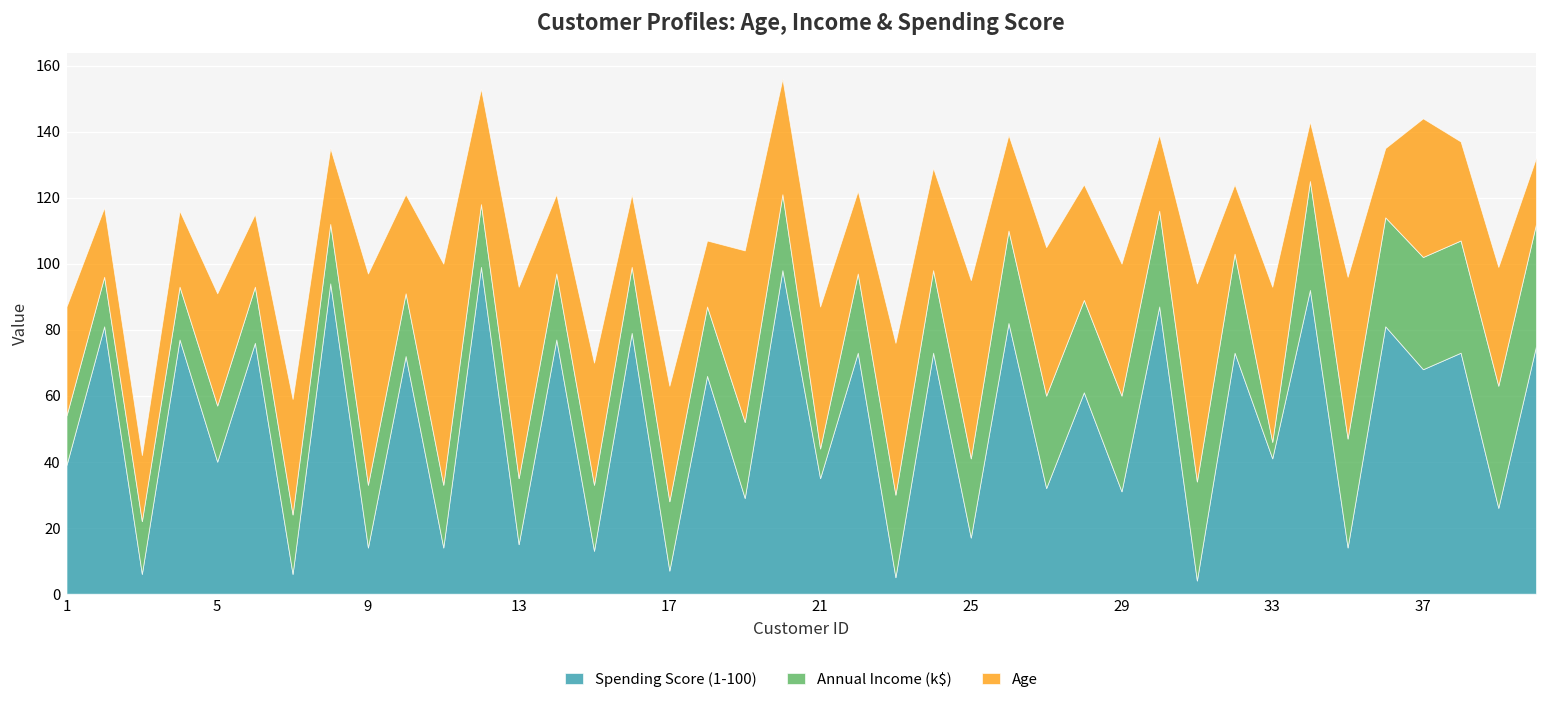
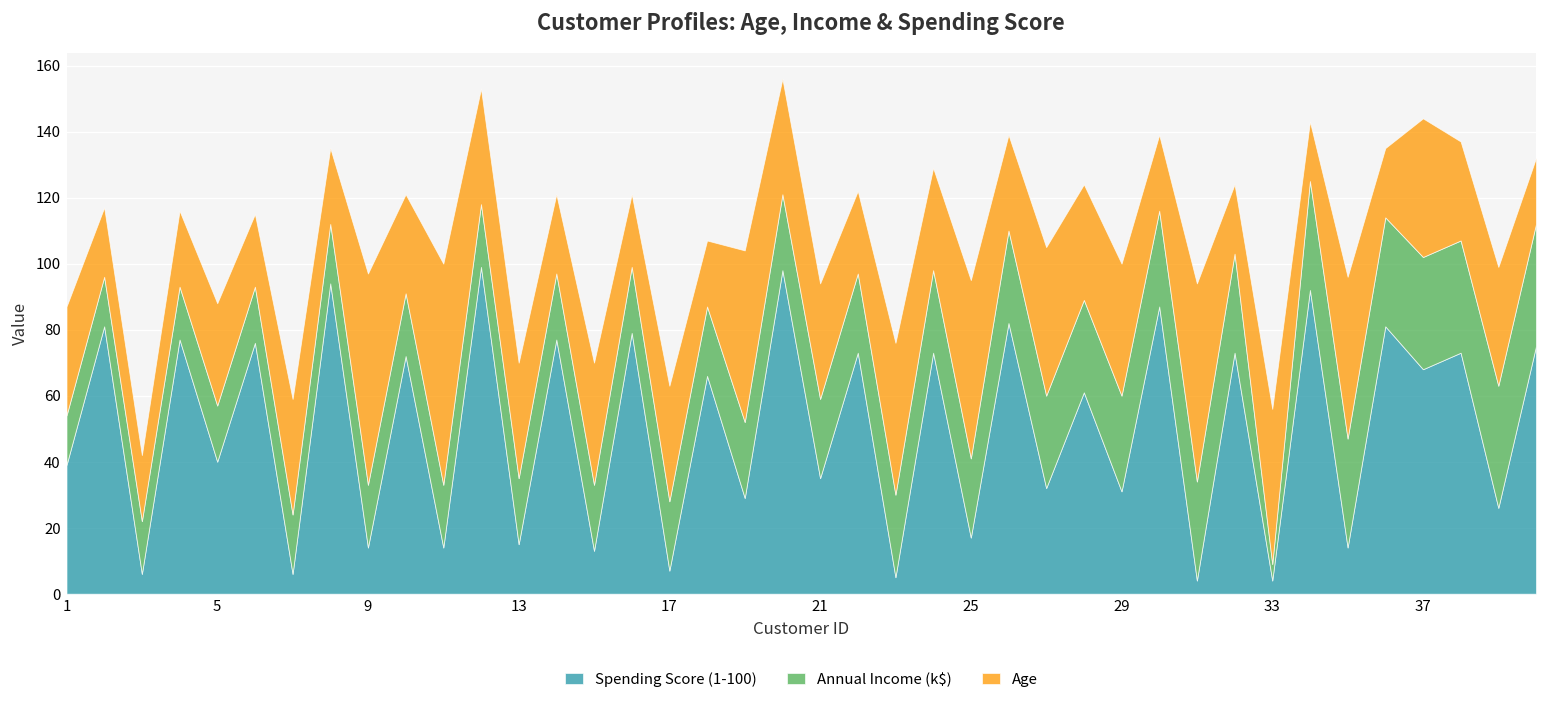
  {
    "Spending Score (1-100)": {
      "1": 39,
      "5": 40,
      "9": 14,
      "13": 15,
      "17": 7,
      "21": 35,
      "25": 17,
      "29": 31,
-     "33": 41,
+     "33": 4,
      "37": 68
    },
    "Annual Income (k$)": {
      "1": 15,
      "5": 17,
      "9": 19,
      "13": 20,
      "17": 21,
-     "21": 9,
+     "21": 24,
      "25": 24,
      "29": 29,
      "33": 5,
      "37": 34
    },
    "Age": {
      "1": 33,
-     "5": 34,
+     "5": 31,
      "9": 64,
-     "13": 58,
+     "13": 35,
      "17": 35,
-     "21": 43,
+     "21": 35,
      "25": 54,
      "29": 40,
      "33": 47,
      "37": 42
    }
  }
